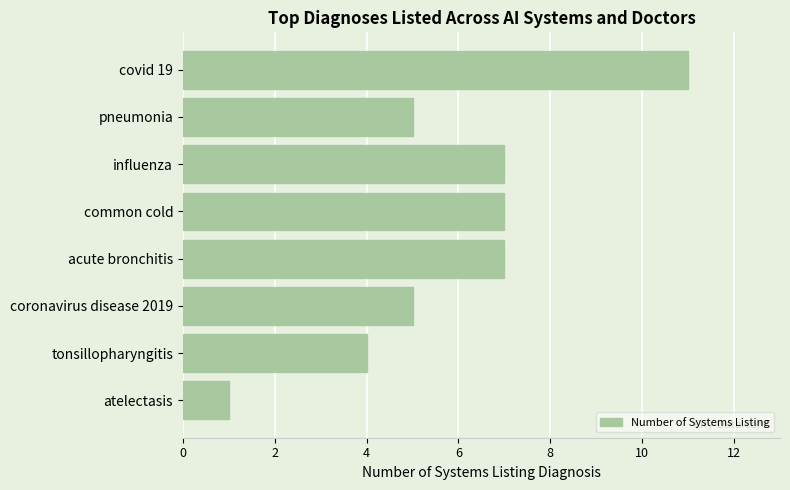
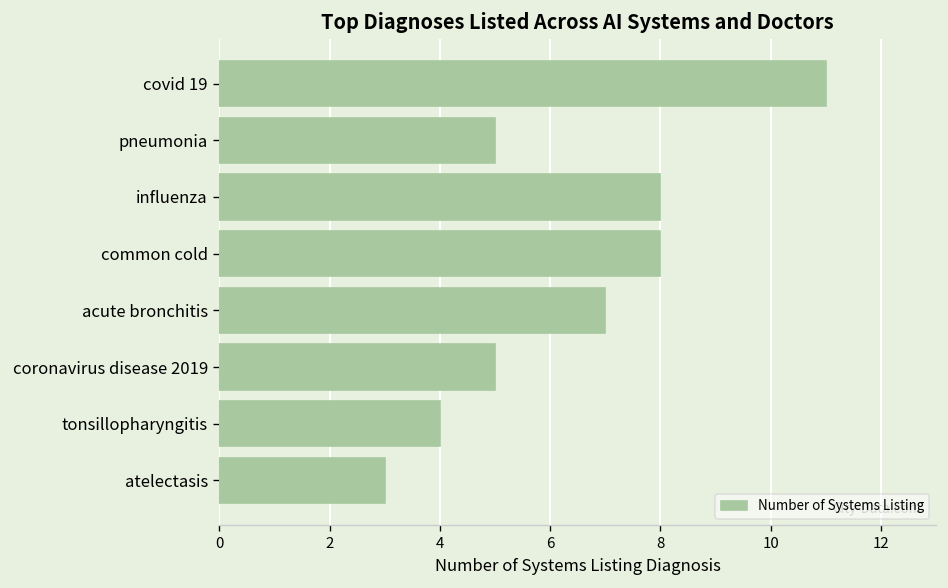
  {
    "covid 19": 11,
    "pneumonia": 5,
-   "influenza": 7,
-   "common cold": 7,
+   "influenza": 8,
+   "common cold": 8,
    "acute bronchitis": 7,
    "coronavirus disease 2019": 5,
    "tonsillopharyngitis": 4,
-   "atelectasis": 1
+   "atelectasis": 3
  }
